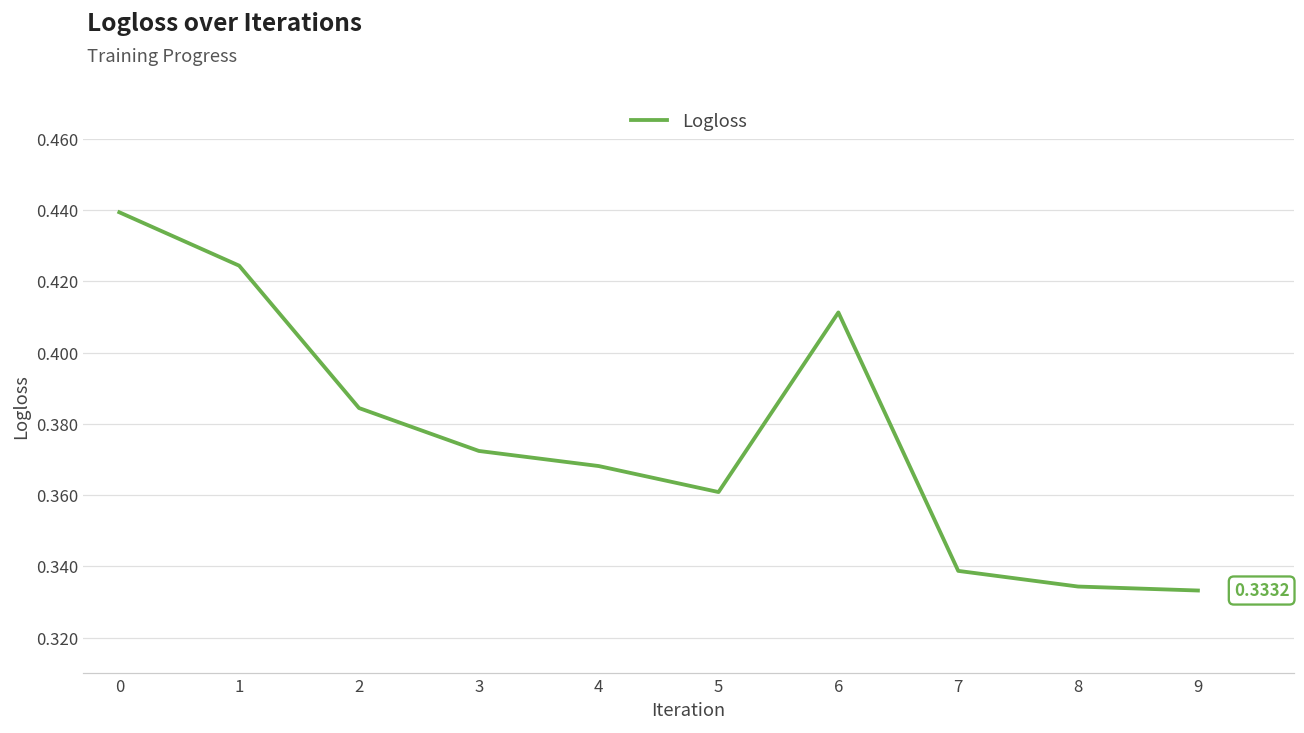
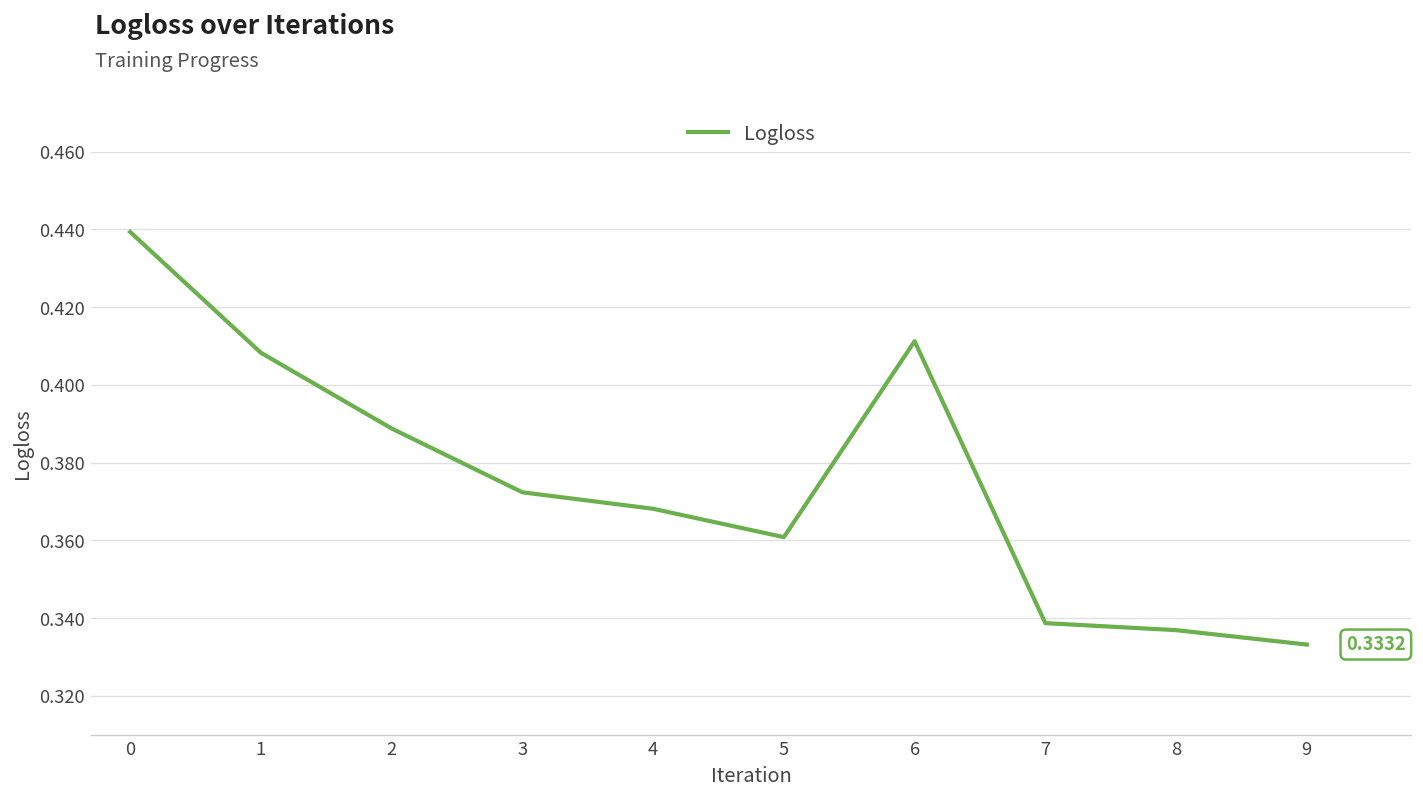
  {
    "0": 0.439,
-   "1": 0.424,
-   "2": 0.384,
+   "1": 0.408,
+   "2": 0.389,
    "3": 0.372,
    "4": 0.368,
    "5": 0.361,
    "6": 0.411,
    "7": 0.339,
-   "8": 0.334,
+   "8": 0.337,
    "9": 0.333
  }
